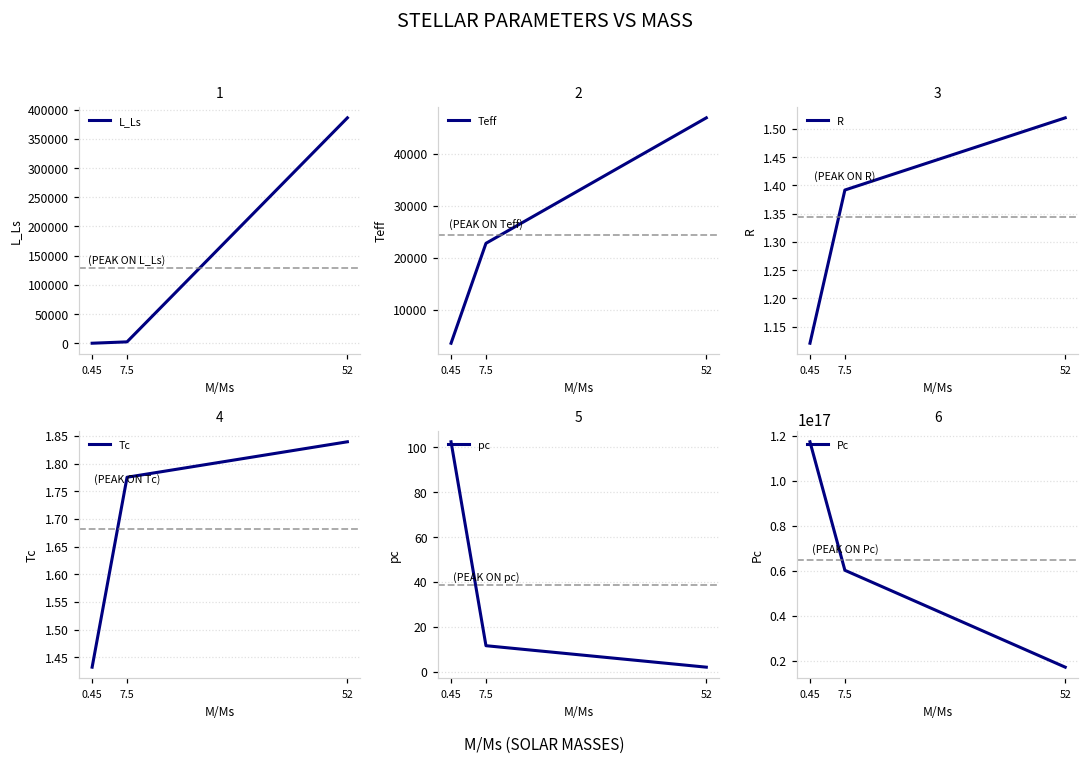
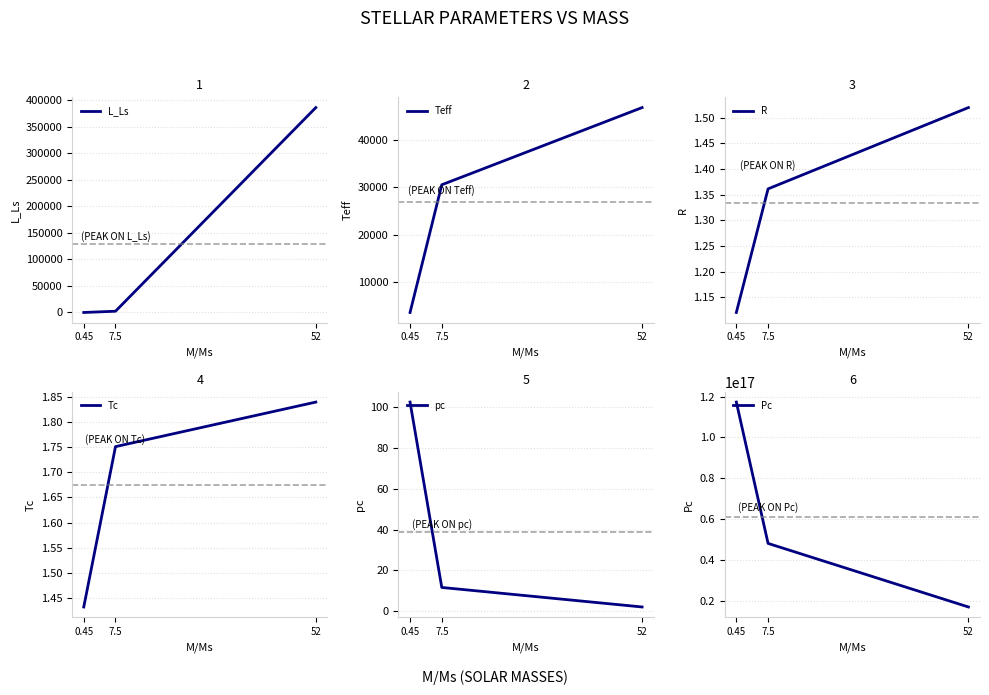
  {
    "1": {
      "0.45": 0,
      "7.5": 0,
      "52": 390000
    },
    "2": {
      "0.45": 4000,
-     "7.5": 23000,
+     "7.5": 31000,
      "52": 47000
    },
    "3": {
      "0.45": 1.12,
-     "7.5": 1.39,
+     "7.5": 1.36,
      "52": 1.52
    },
    "4": {
      "0.45": 1.43,
-     "7.5": 1.78,
+     "7.5": 1.75,
      "52": 1.84
    },
    "5": {
      "0.45": 102,
      "7.5": 12,
      "52": 2
    },
    "6": {
      "0.45": 117000000000000000,
-     "7.5": 60000000000000000,
+     "7.5": 48000000000000000,
      "52": 17000000000000000
    }
  }
